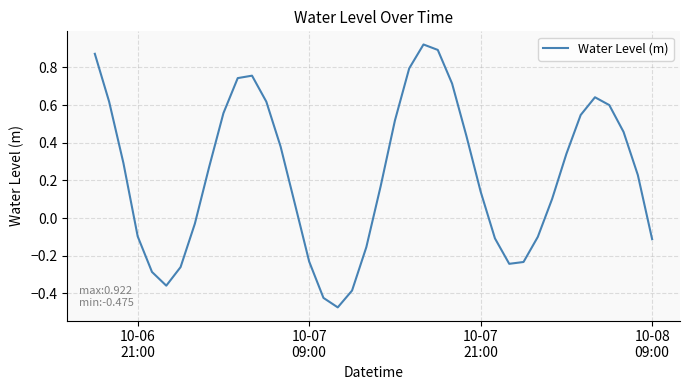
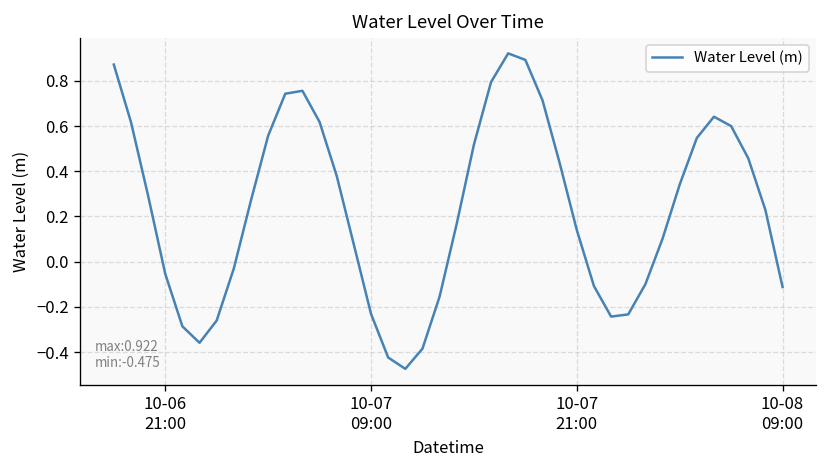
  {
-   "10-06 21:00": -0.10,
+   "10-06 21:00": -0.05,
    "10-07 09:00": -0.23,
    "10-07 21:00": 0.14,
    "10-08 09:00": -0.11
  }
